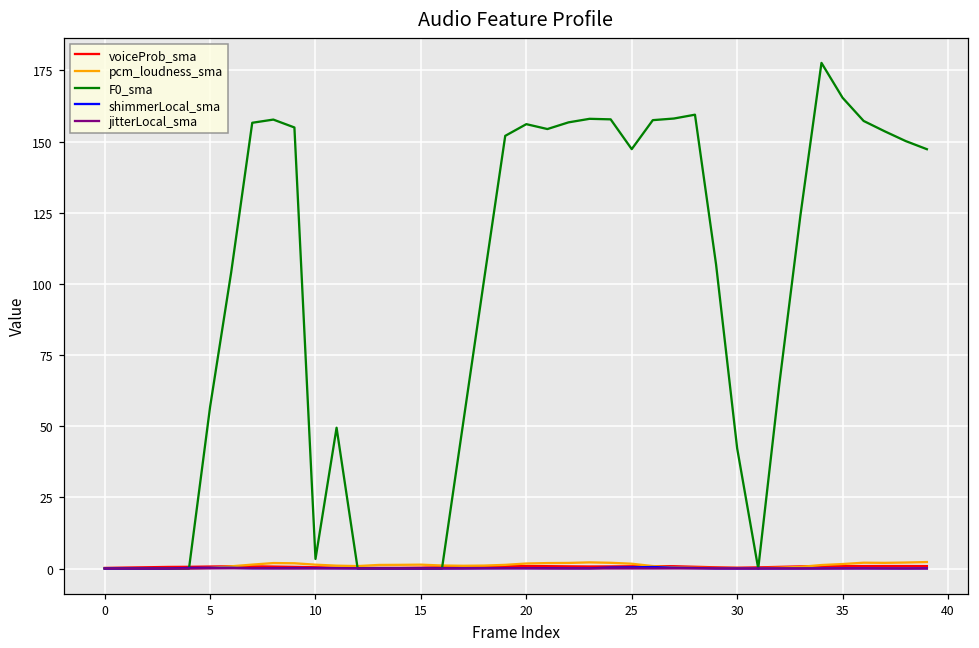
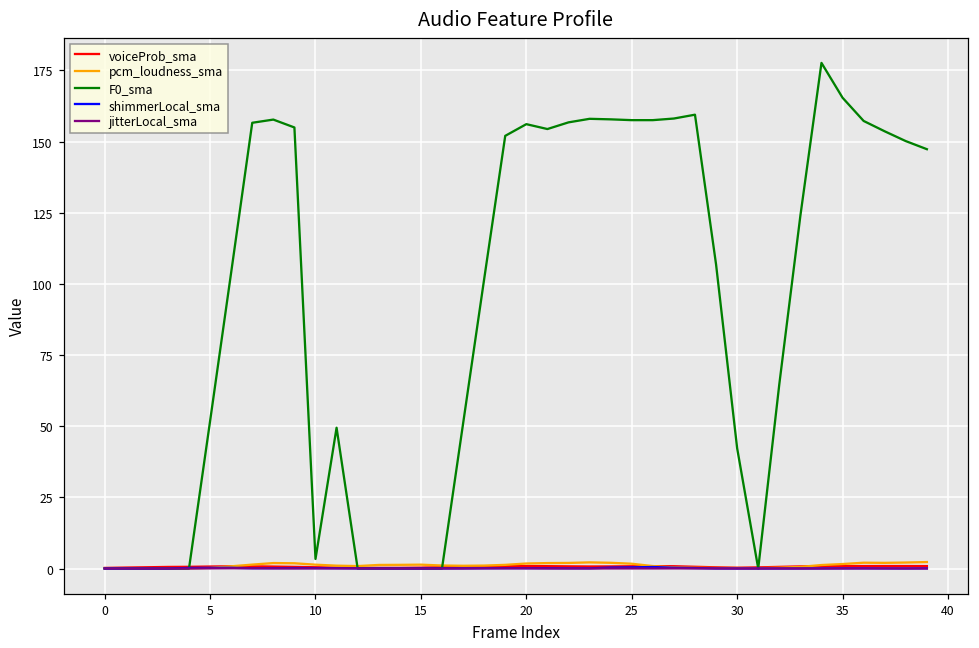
  {
    "pcm_loudness_sma": {
      "15": 1
    },
    "F0_sma": {
-     "5": 57,
+     "5": 52,
      "10": 3,
      "20": 156,
-     "25": 147,
+     "25": 158,
      "30": 42,
      "35": 165
    }
  }
